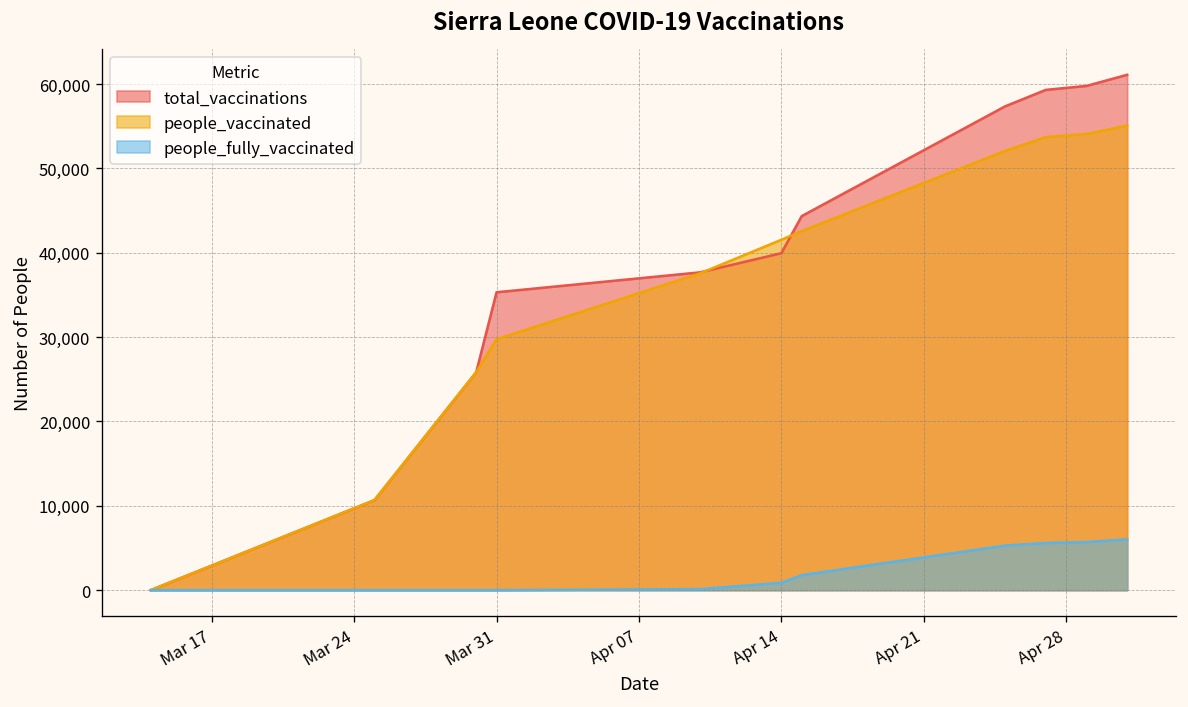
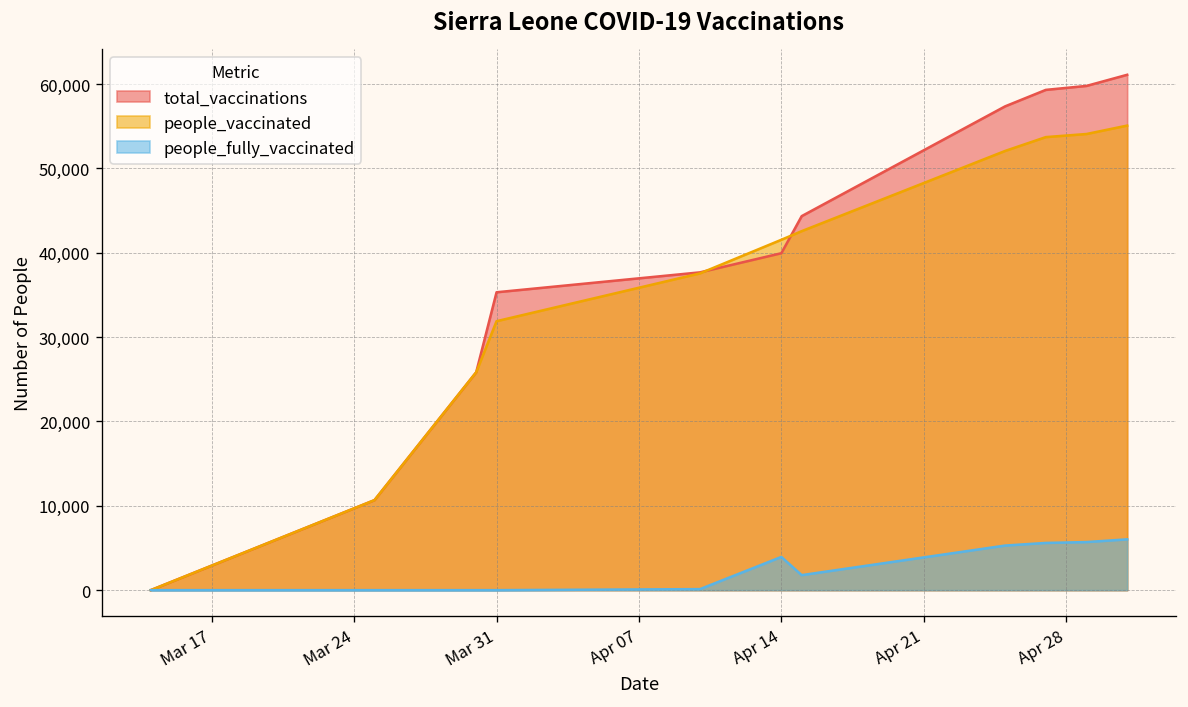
  {
    "total_vaccinations": {
      "Mar 31": "35,000",
      "Apr 14": "40,000"
    },
    "people_vaccinated": {
-     "Mar 31": "30,000",
+     "Mar 31": "32,000",
      "Apr 14": "42,000"
    },
    "people_fully_vaccinated": {
      "Mar 31": "0",
-     "Apr 14": "1,000"
+     "Apr 14": "4,000"
    }
  }
